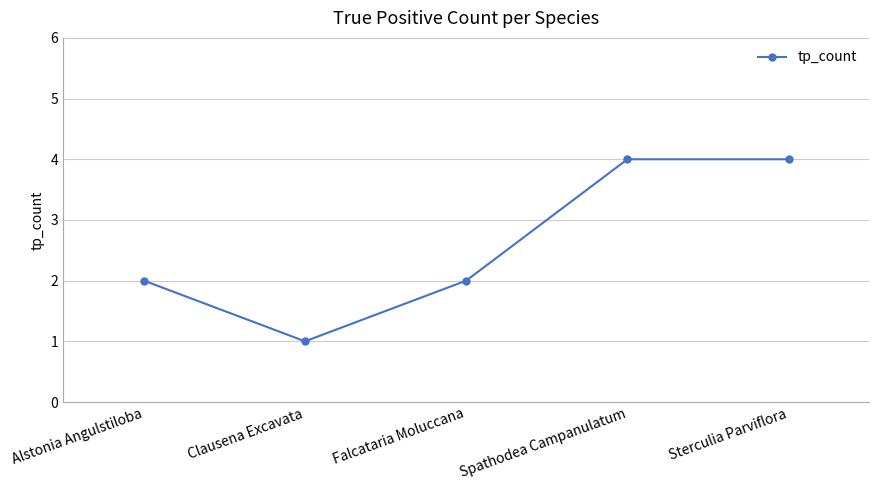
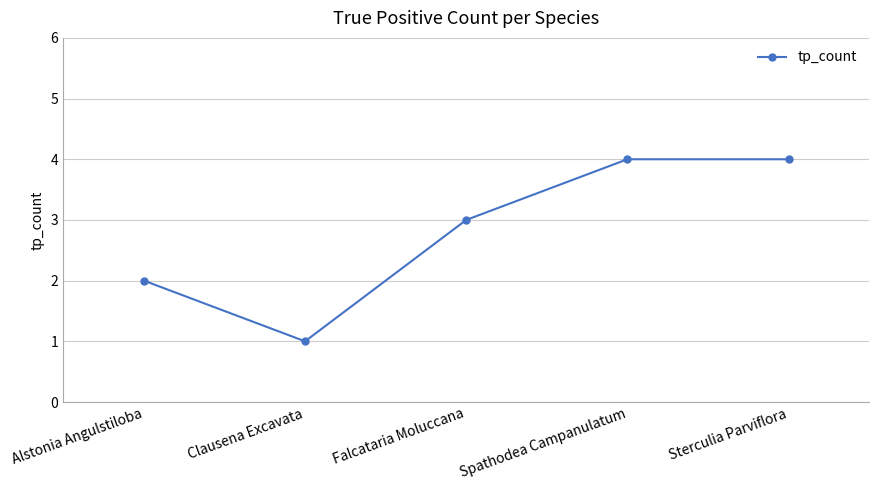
  {
    "Alstonia Angulstiloba": 2,
    "Clausena Excavata": 1,
-   "Falcataria Moluccana": 2,
+   "Falcataria Moluccana": 3,
    "Spathodea Campanulatum": 4,
    "Sterculia Parviflora": 4
  }
